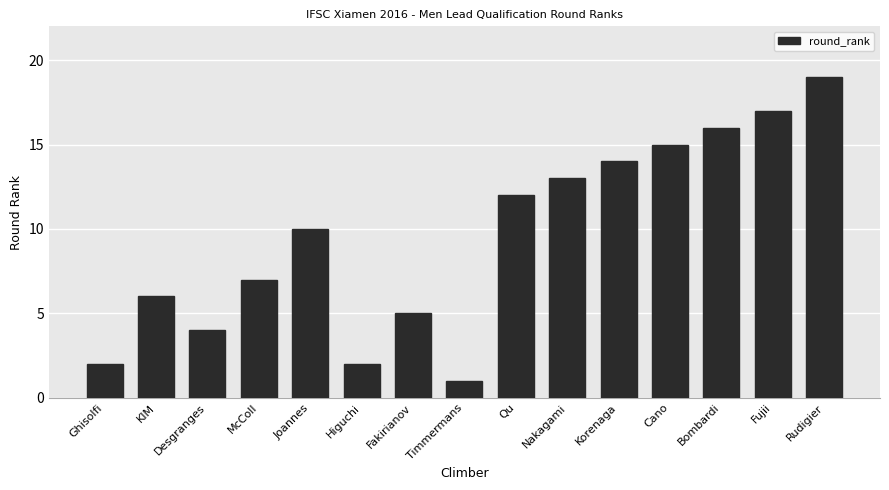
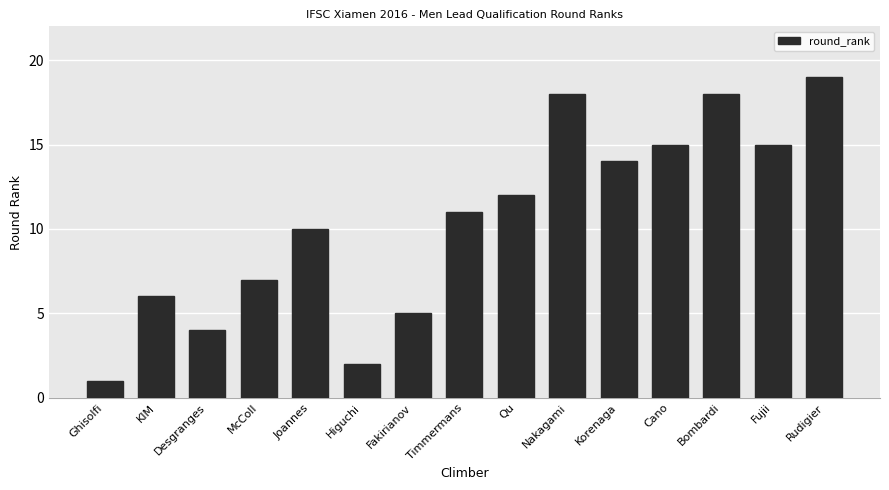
  {
-   "Ghisolfi": 2,
+   "Ghisolfi": 1,
    "KIM": 6,
    "Desgranges": 4,
    "McColl": 7,
    "Joannes": 10,
    "Higuchi": 2,
    "Fakirianov": 5,
-   "Timmermans": 1,
+   "Timmermans": 11,
    "Qu": 12,
-   "Nakagami": 13,
+   "Nakagami": 18,
    "Korenaga": 14,
    "Cano": 15,
-   "Bombardi": 16,
-   "Fujii": 17,
+   "Bombardi": 18,
+   "Fujii": 15,
    "Rudigier": 19
  }
